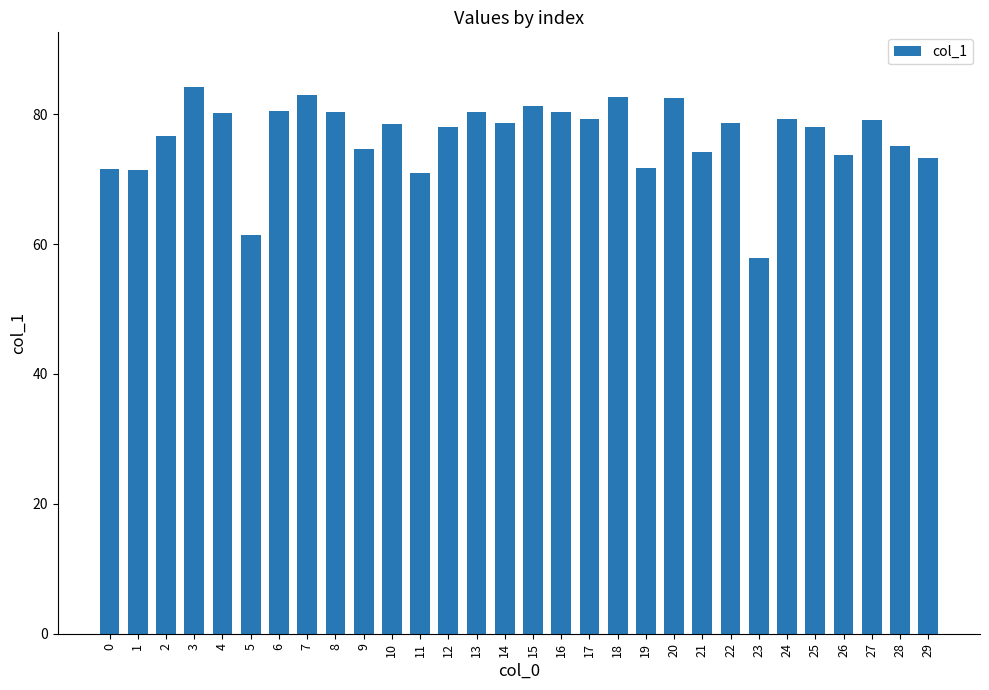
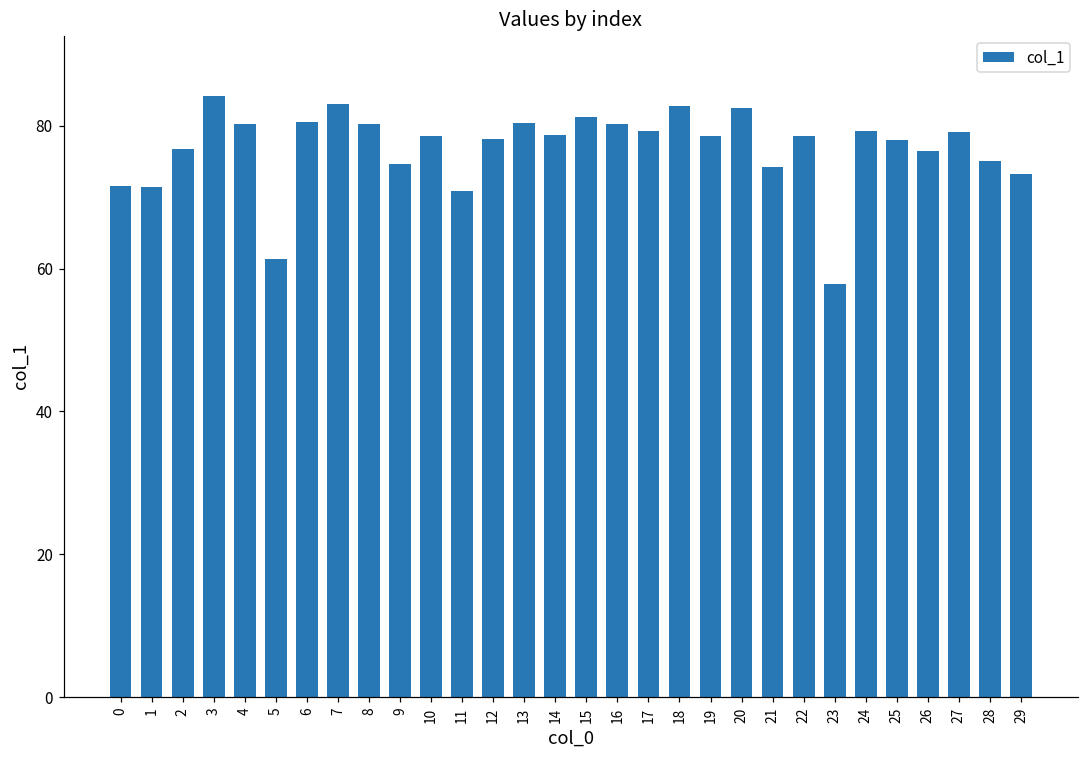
  {
    "0": 72,
    "1": 71,
    "2": 77,
    "3": 84,
    "4": 80,
    "5": 61,
    "6": 81,
    "7": 83,
    "8": 80,
    "9": 75,
    "10": 79,
    "11": 71,
    "12": 78,
    "13": 80,
    "14": 79,
    "15": 81,
    "16": 80,
    "17": 79,
    "18": 83,
-   "19": 72,
+   "19": 79,
    "20": 83,
    "21": 74,
    "22": 79,
    "23": 58,
    "24": 79,
    "25": 78,
-   "26": 74,
+   "26": 76,
    "27": 79,
    "28": 75,
    "29": 73
  }
